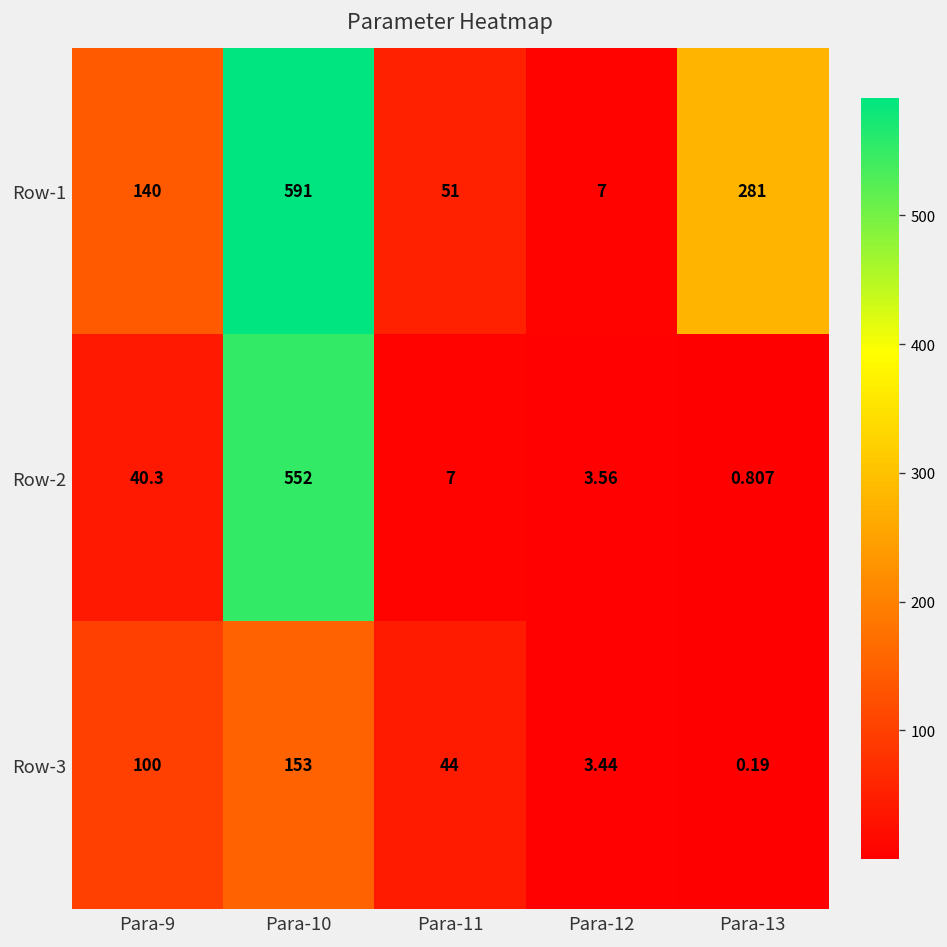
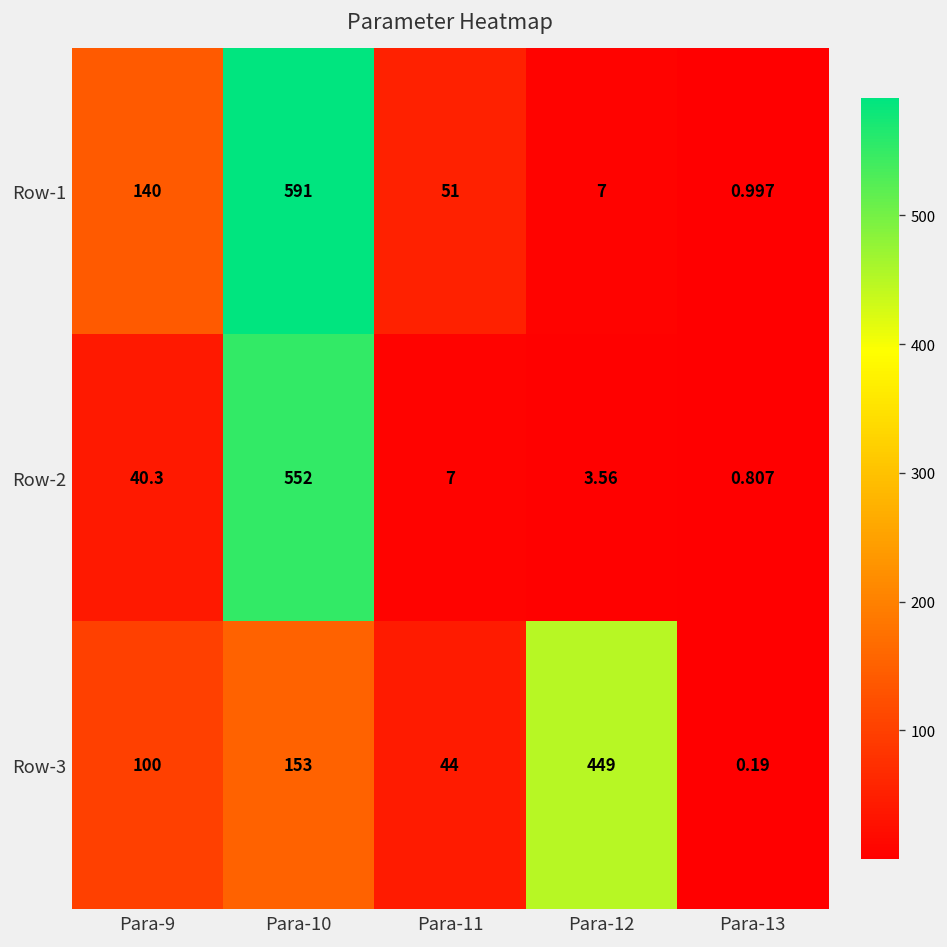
  {
    "Row-1": {
      "Para-9": 140,
      "Para-10": 591,
      "Para-11": 51,
      "Para-12": 7,
-     "Para-13": 281
+     "Para-13": 0.997
    },
    "Row-2": {
      "Para-9": 40.3,
      "Para-10": 552,
      "Para-11": 7,
      "Para-12": 3.56,
      "Para-13": 0.807
    },
    "Row-3": {
      "Para-9": 100,
      "Para-10": 153,
      "Para-11": 44,
-     "Para-12": 3.44,
+     "Para-12": 449,
      "Para-13": 0.19
    }
  }
